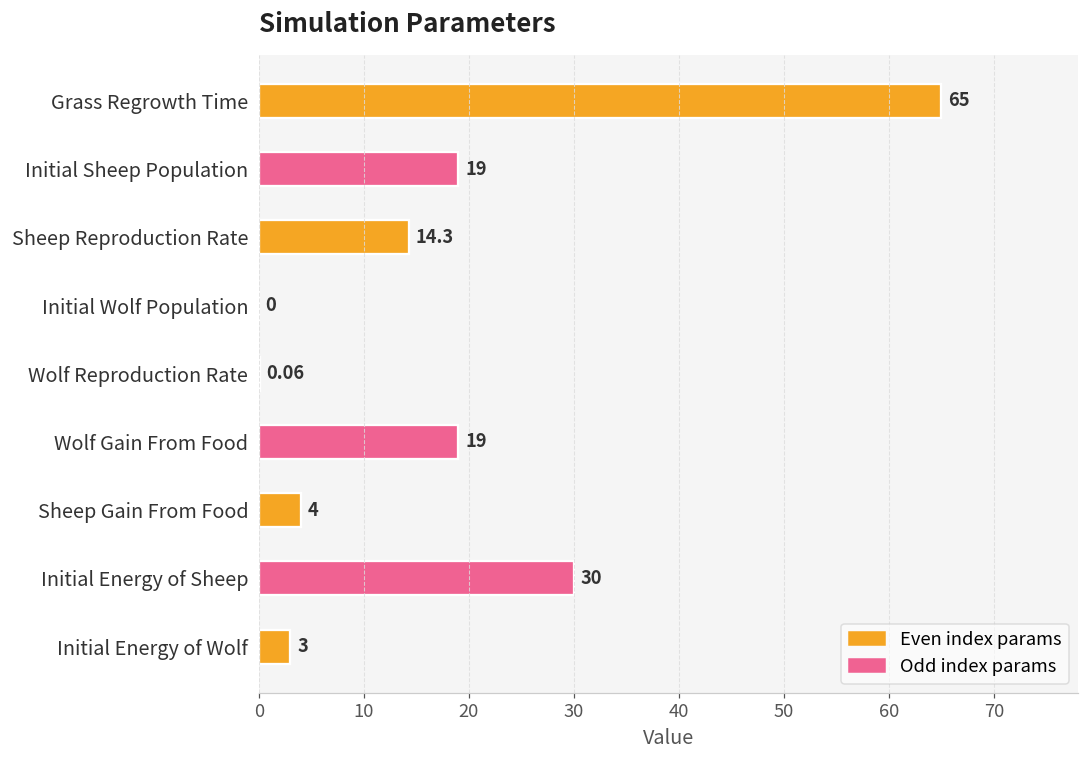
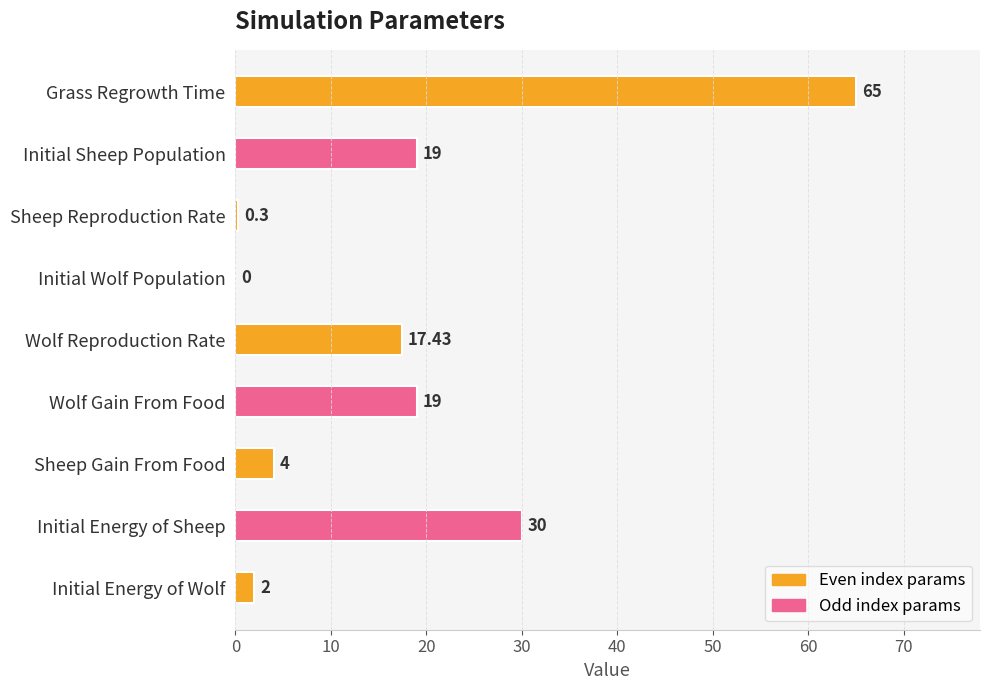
  {
    "Grass Regrowth Time": 65,
    "Initial Sheep Population": 19,
-   "Sheep Reproduction Rate": 14.3,
+   "Sheep Reproduction Rate": 0.3,
    "Initial Wolf Population": 0,
-   "Wolf Reproduction Rate": 0.06,
+   "Wolf Reproduction Rate": 17.43,
    "Wolf Gain From Food": 19,
    "Sheep Gain From Food": 4,
    "Initial Energy of Sheep": 30,
-   "Initial Energy of Wolf": 3
+   "Initial Energy of Wolf": 2
  }
